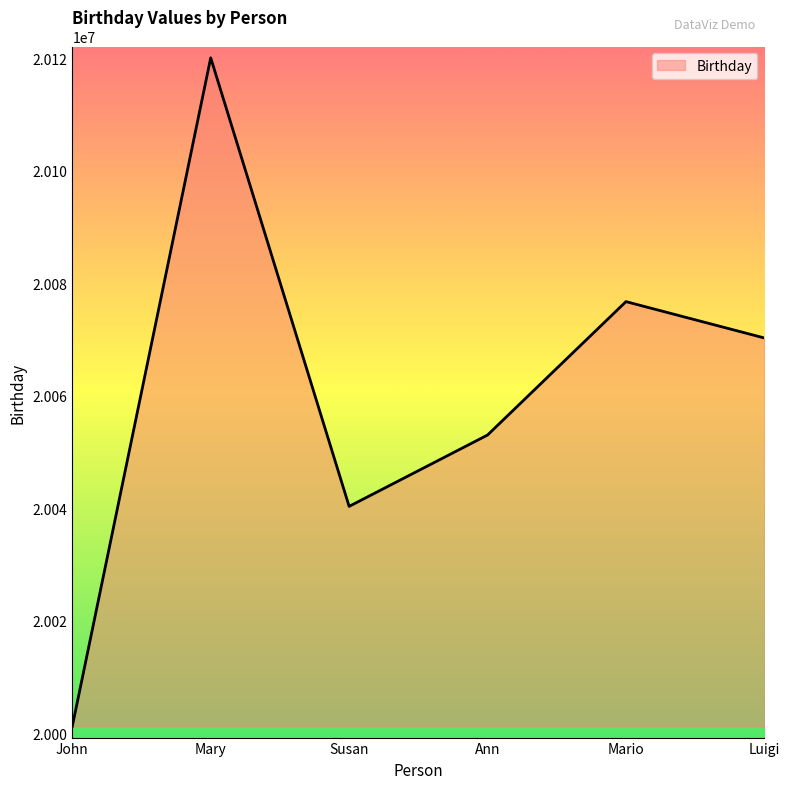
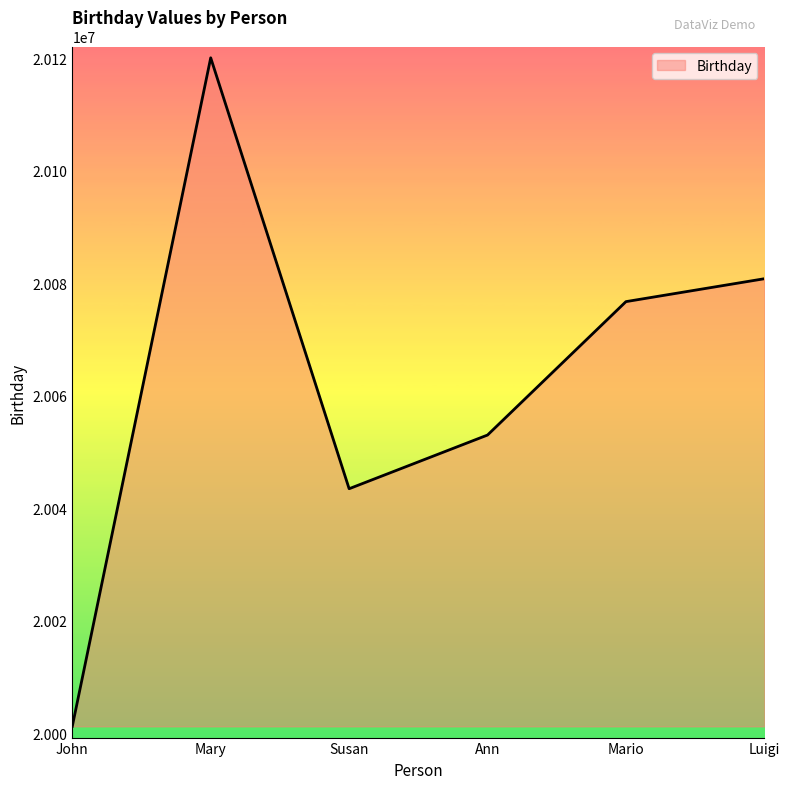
  {
    "John": 20001000,
    "Mary": 20120000,
-   "Susan": 20040000,
+   "Susan": 20043000,
    "Ann": 20053000,
    "Mario": 20077000,
-   "Luigi": 20070000
+   "Luigi": 20081000
  }
